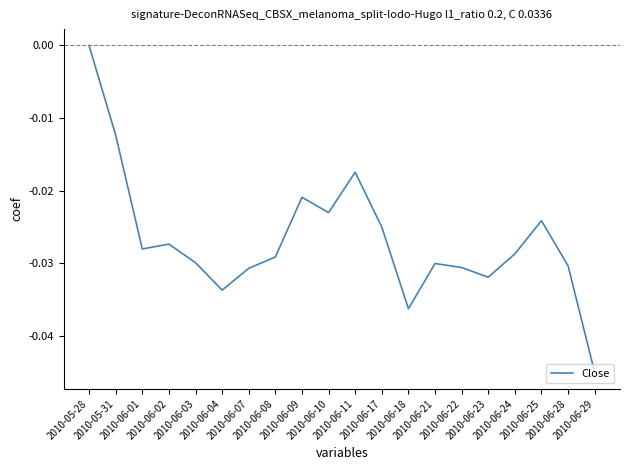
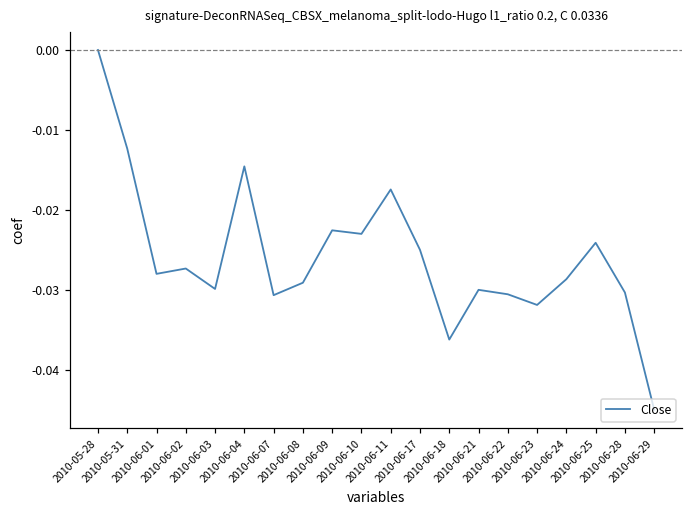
  {
    "2010-05-28": 0.000,
    "2010-05-31": -0.012,
    "2010-06-01": -0.028,
    "2010-06-02": -0.027,
    "2010-06-03": -0.030,
-   "2010-06-04": -0.034,
+   "2010-06-04": -0.015,
    "2010-06-07": -0.031,
    "2010-06-08": -0.029,
-   "2010-06-09": -0.021,
+   "2010-06-09": -0.023,
    "2010-06-10": -0.023,
    "2010-06-11": -0.017,
    "2010-06-17": -0.025,
    "2010-06-18": -0.036,
    "2010-06-21": -0.030,
    "2010-06-22": -0.031,
    "2010-06-23": -0.032,
    "2010-06-24": -0.029,
    "2010-06-25": -0.024,
    "2010-06-28": -0.030
  }
